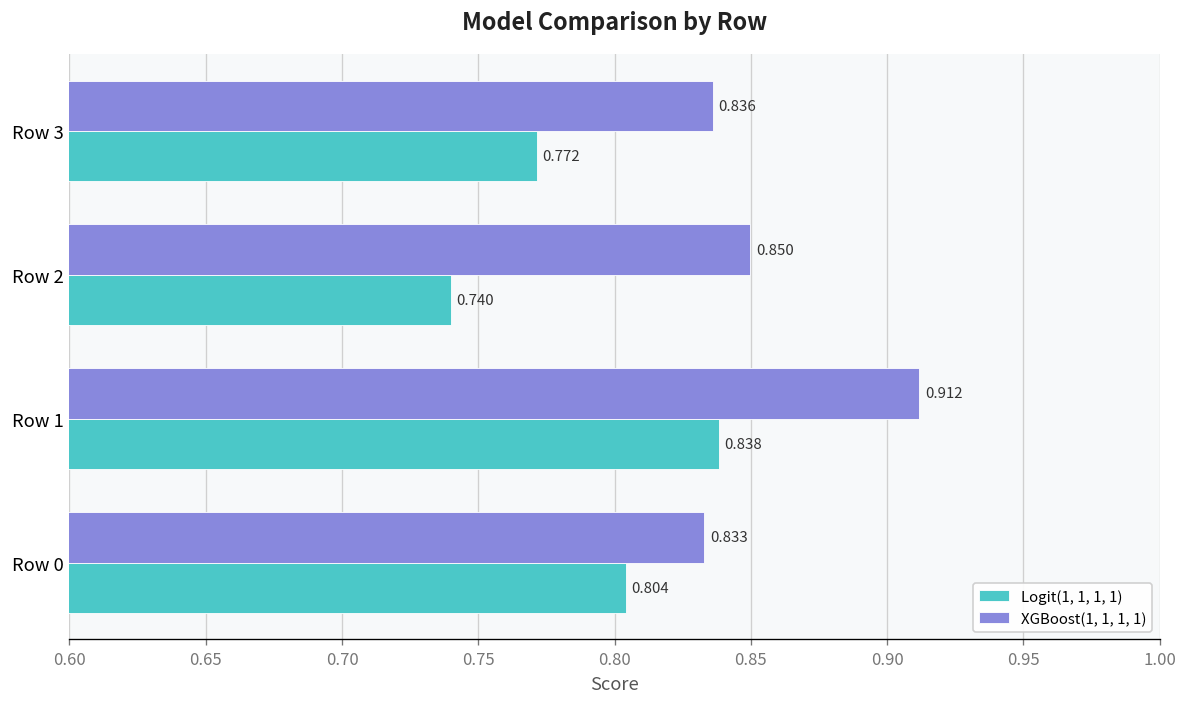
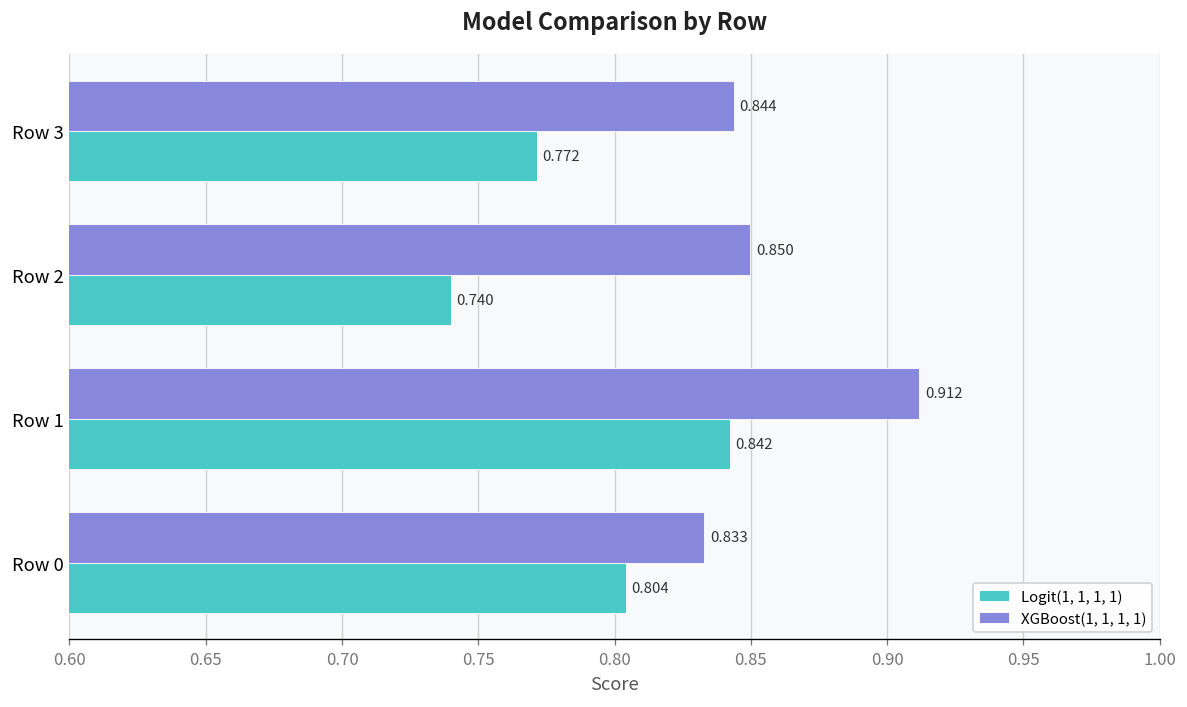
  {
    "Logit(1, 1, 1, 1)": {
      "Row 3": 0.772,
      "Row 2": 0.740,
-     "Row 1": 0.838,
+     "Row 1": 0.842,
      "Row 0": 0.804
    },
    "XGBoost(1, 1, 1, 1)": {
-     "Row 3": 0.836,
+     "Row 3": 0.844,
      "Row 2": 0.850,
      "Row 1": 0.912,
      "Row 0": 0.833
    }
  }
